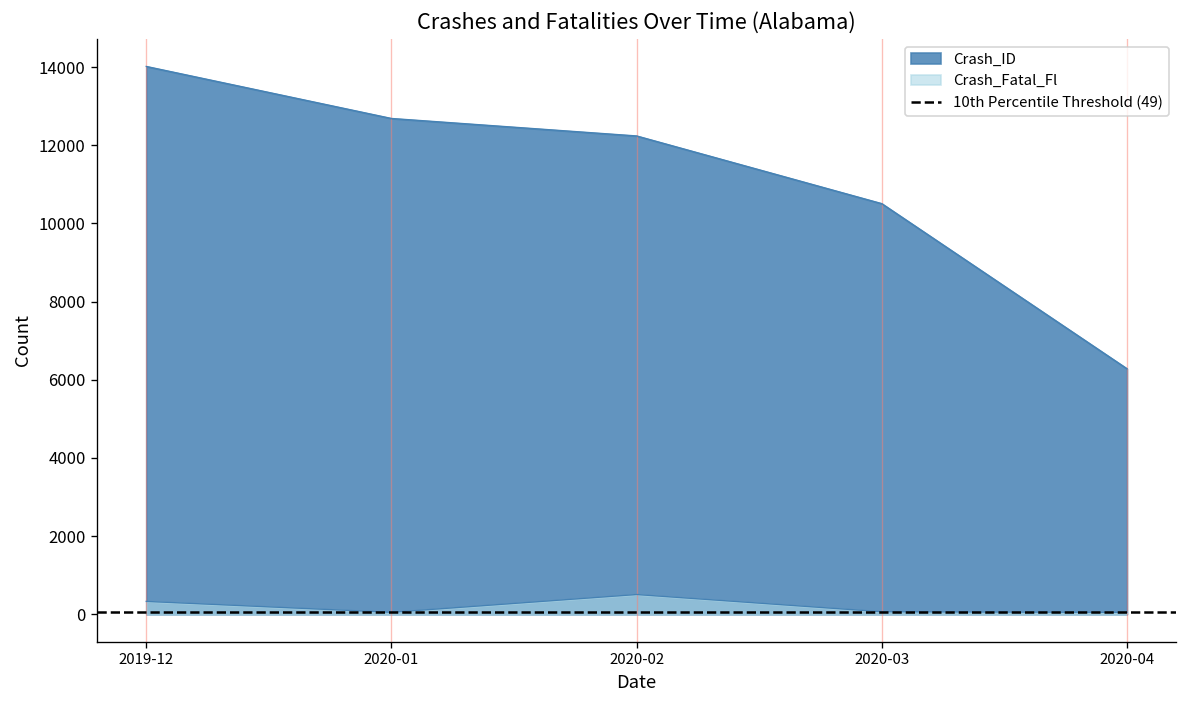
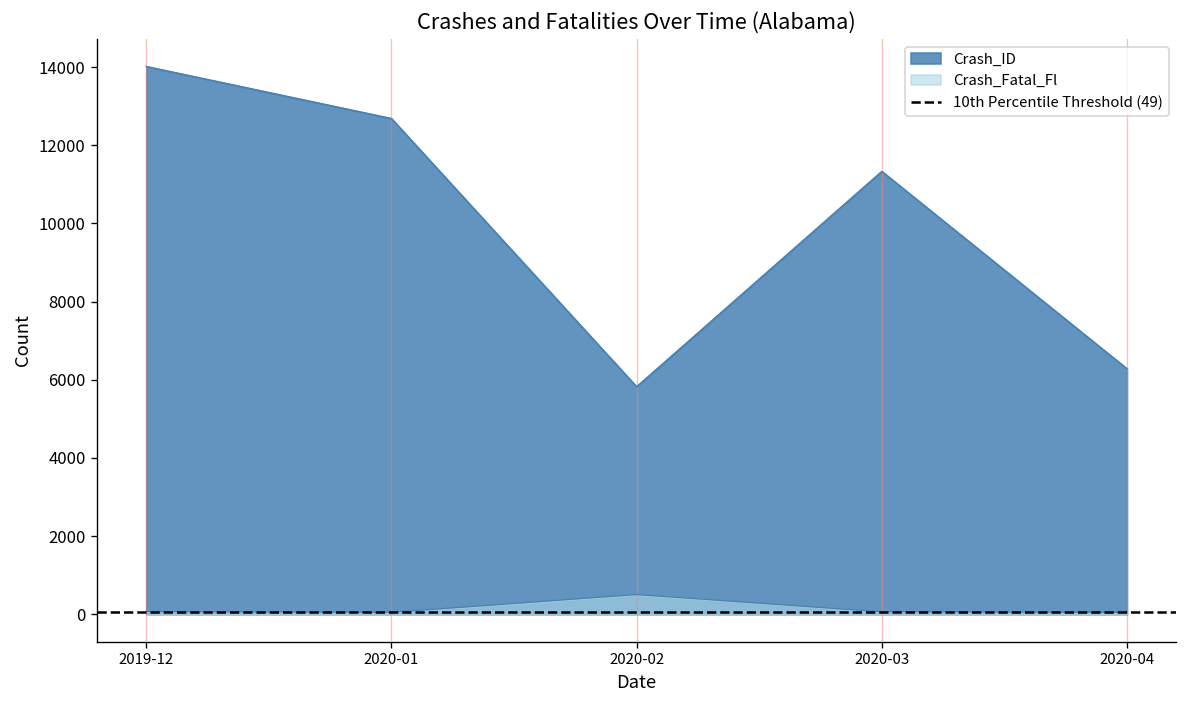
  {
    "Crash_ID": {
      "2019-12": 14000,
      "2020-01": 12700,
-     "2020-02": 12200,
-     "2020-03": 10500,
+     "2020-02": 5800,
+     "2020-03": 11300,
      "2020-04": 6300
    },
    "Crash_Fatal_Fl": {
-     "2019-12": 300,
+     "2019-12": 100,
      "2020-01": 100,
      "2020-02": 500,
      "2020-03": 100,
      "2020-04": 0
    }
  }
